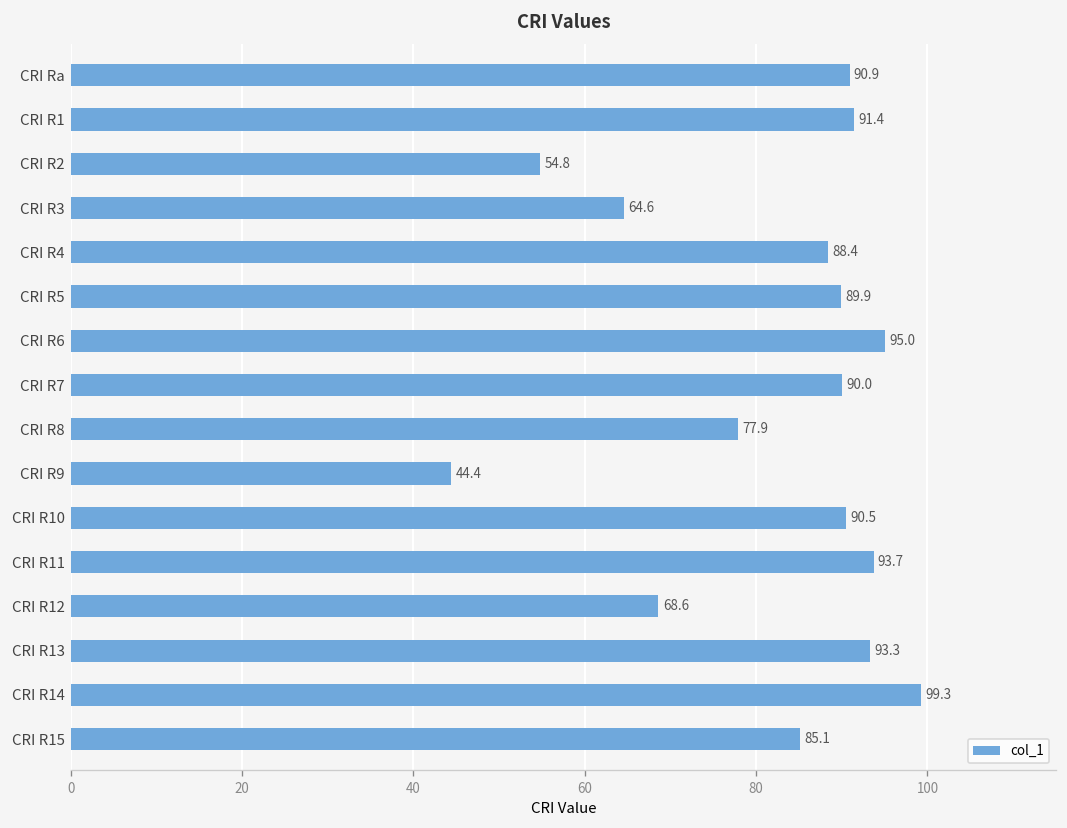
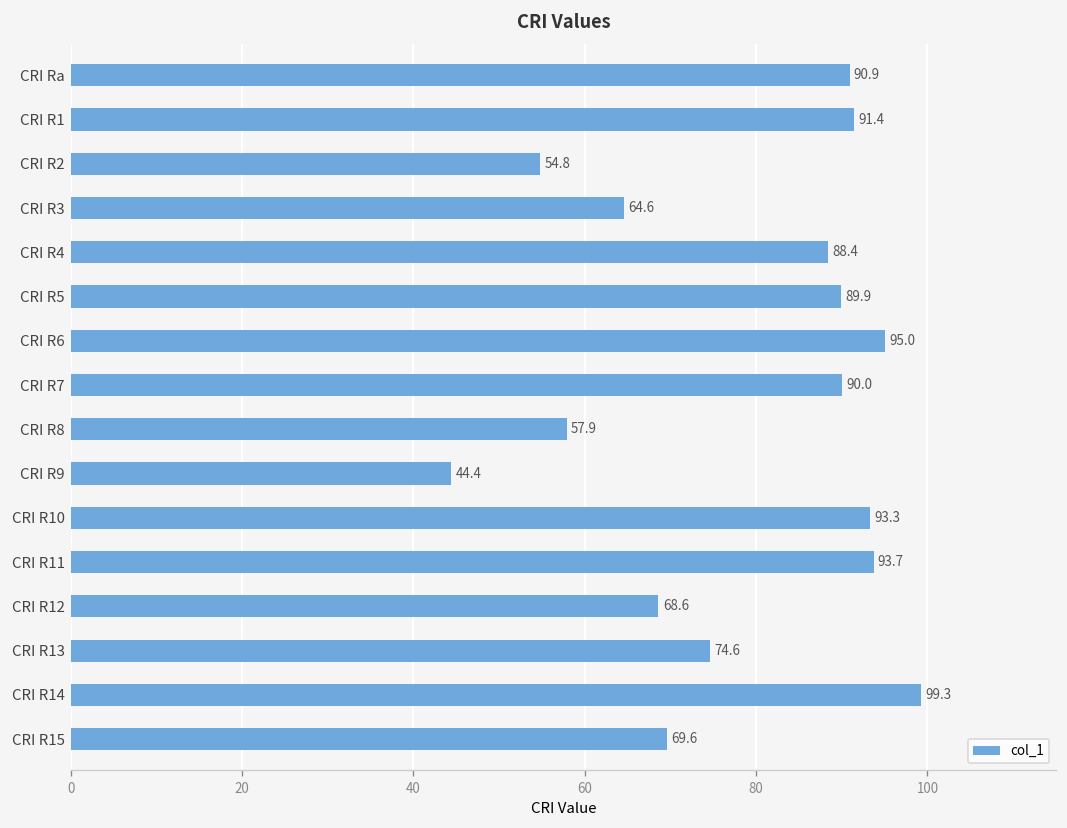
  {
    "CRI Ra": 90.9,
    "CRI R1": 91.4,
    "CRI R2": 54.8,
    "CRI R3": 64.6,
    "CRI R4": 88.4,
    "CRI R5": 89.9,
    "CRI R6": 95.0,
    "CRI R7": 90.0,
-   "CRI R8": 77.9,
+   "CRI R8": 57.9,
    "CRI R9": 44.4,
-   "CRI R10": 90.5,
+   "CRI R10": 93.3,
    "CRI R11": 93.7,
    "CRI R12": 68.6,
-   "CRI R13": 93.3,
+   "CRI R13": 74.6,
    "CRI R14": 99.3,
-   "CRI R15": 85.1
+   "CRI R15": 69.6
  }
